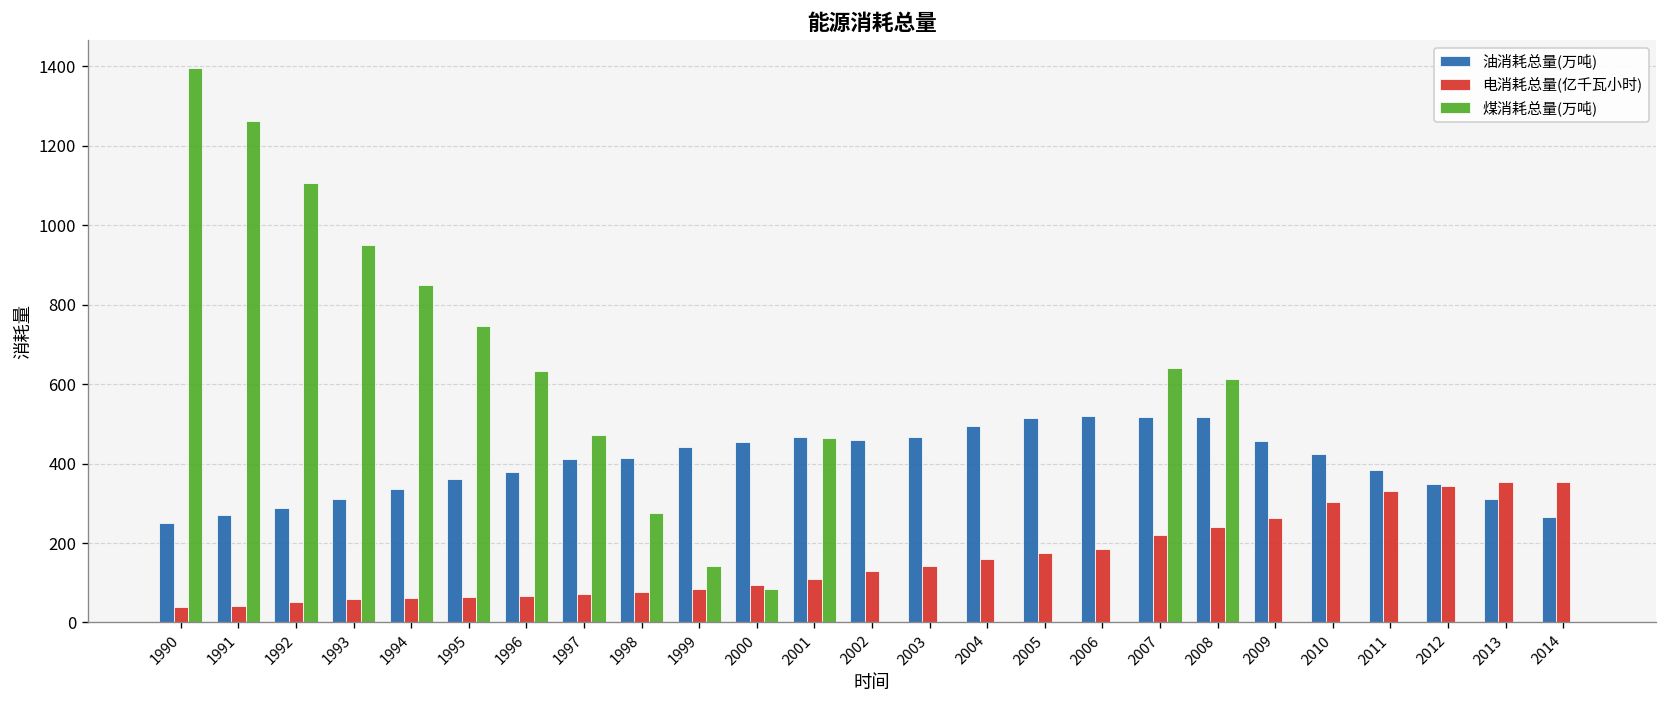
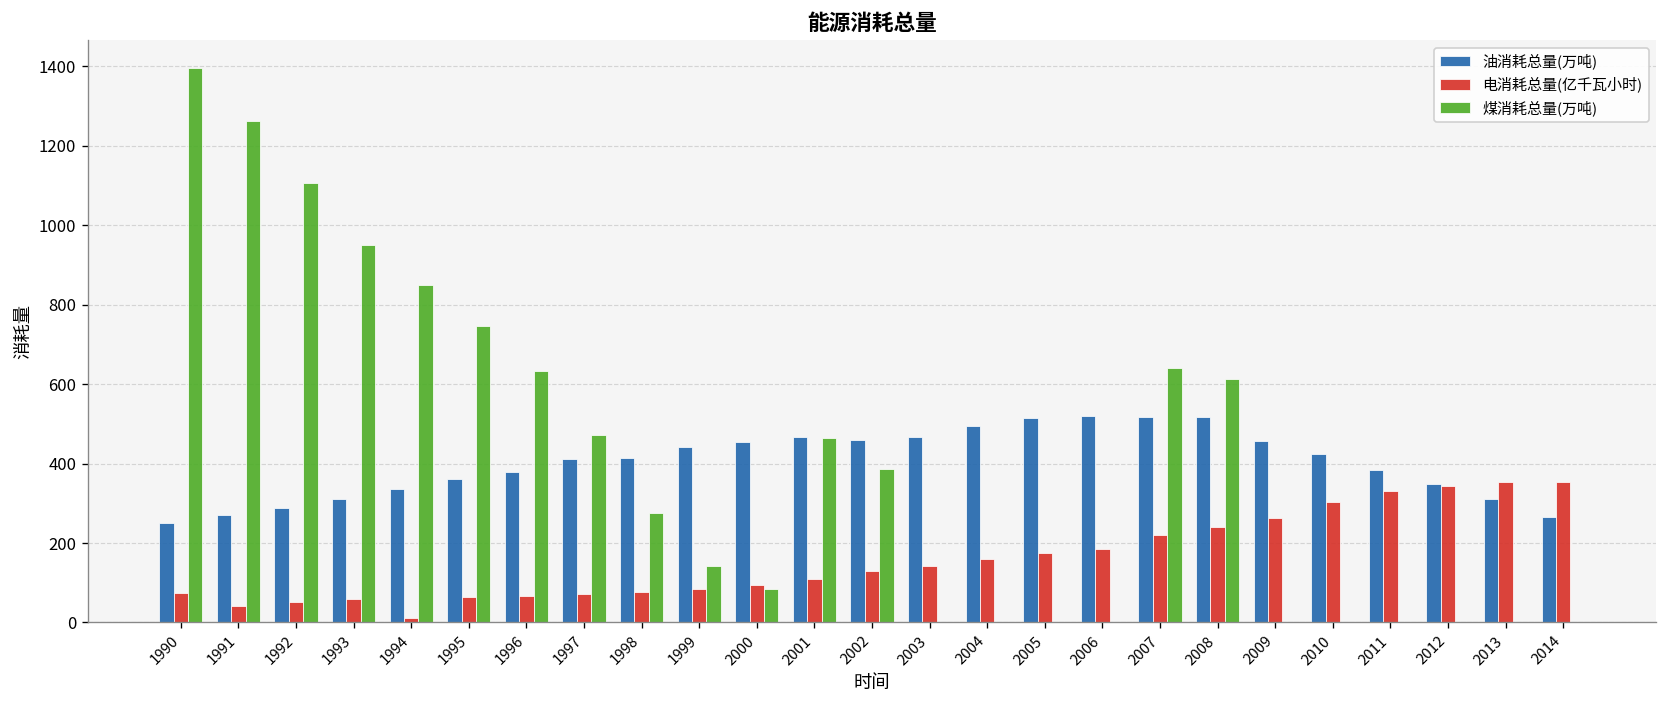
  {
    "油消耗总量(万吨)": {
      "1990": 250,
      "1991": 270,
      "1992": 290,
      "1993": 310,
      "1994": 340,
      "1995": 360,
      "1996": 380,
      "1997": 410,
      "1998": 410,
      "1999": 440,
      "2000": 460,
      "2001": 470,
      "2002": 460,
      "2003": 470,
      "2004": 500,
      "2005": 510,
      "2006": 520,
      "2007": 520,
      "2008": 520,
      "2009": 460,
      "2010": 430,
      "2011": 380,
      "2012": 350,
      "2013": 310,
      "2014": 270
    },
    "电消耗总量(亿千瓦小时)": {
-     "1990": 40,
+     "1990": 80,
      "1991": 40,
      "1992": 50,
      "1993": 60,
-     "1994": 60,
+     "1994": 10,
      "1995": 60,
      "1996": 70,
      "1997": 70,
      "1998": 80,
      "1999": 80,
      "2000": 90,
      "2001": 110,
      "2002": 130,
      "2003": 140,
      "2004": 160,
      "2005": 170,
      "2006": 190,
      "2007": 220,
      "2008": 240,
      "2009": 260,
      "2010": 300,
      "2011": 330,
      "2012": 340,
      "2013": 350,
      "2014": 350
    },
    "煤消耗总量(万吨)": {
      "1990": 1400,
      "1991": 1260,
      "1992": 1110,
      "1993": 950,
      "1994": 850,
      "1995": 750,
      "1996": 630,
      "1997": 470,
      "1998": 280,
      "1999": 140,
      "2000": 90,
      "2001": 460,
-     "2002": 0,
+     "2002": 390,
      "2004": 0,
      "2005": 0,
      "2006": 0,
      "2007": 640,
      "2008": 610,
      "2009": 0,
      "2010": 0,
      "2011": 0,
      "2012": 0,
      "2013": 0,
      "2014": 0
    }
  }
